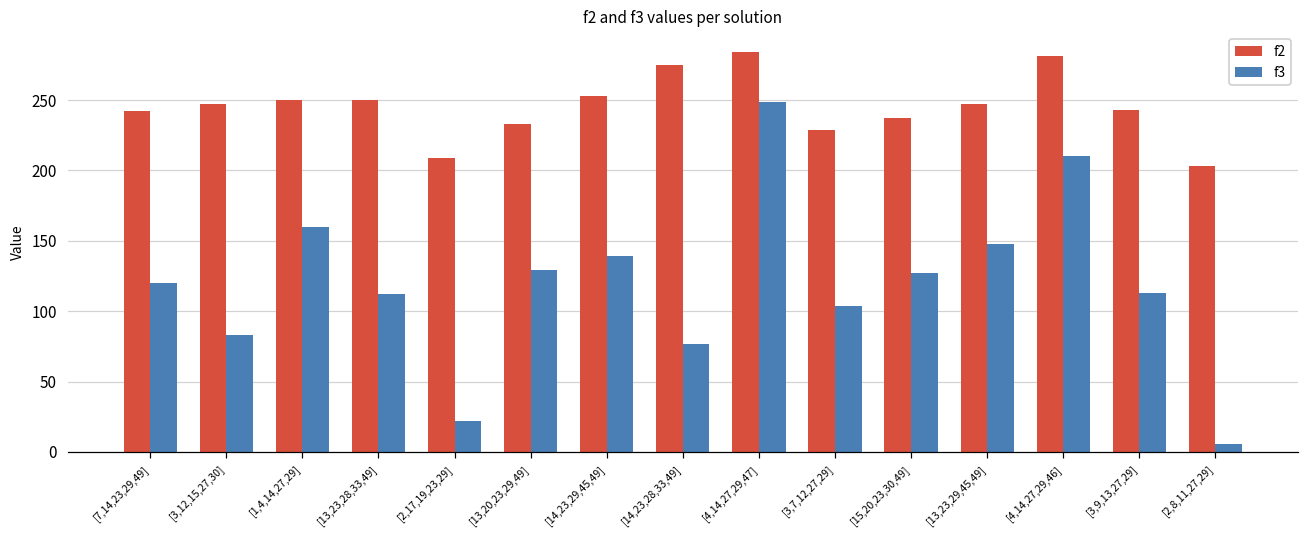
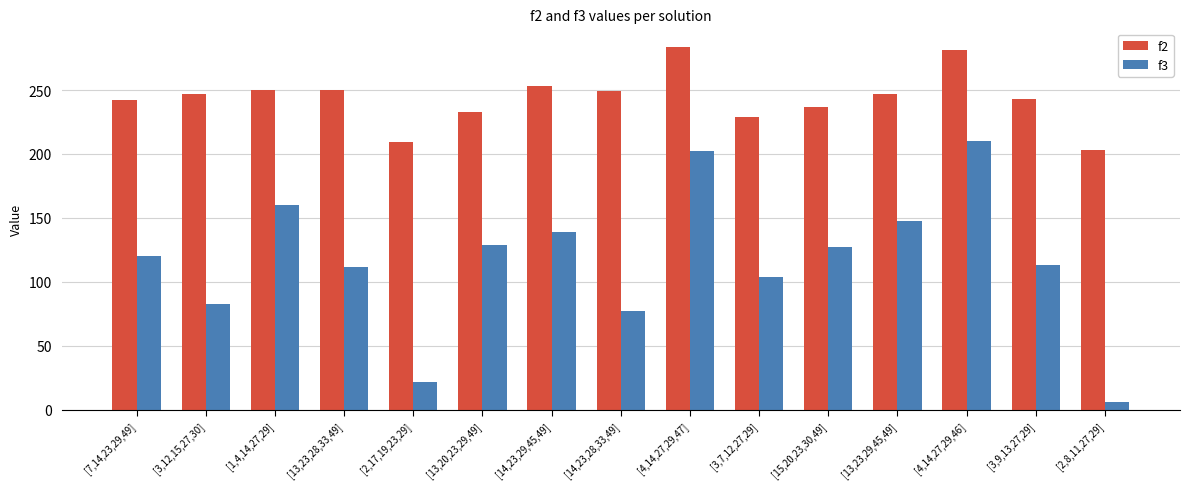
  {
    "f2": {
      "[7,14,23,29,49]": 242,
      "[3,12,15,27,30]": 247,
      "[1,4,14,27,29]": 250,
      "[13,23,28,33,49]": 250,
      "[2,17,19,23,29]": 209,
      "[13,20,23,29,49]": 233,
      "[14,23,29,45,49]": 253,
-     "[14,23,28,33,49]": 275,
+     "[14,23,28,33,49]": 249,
      "[4,14,27,29,47]": 284,
      "[3,7,12,27,29]": 229,
      "[15,20,23,30,49]": 237,
      "[13,23,29,45,49]": 247,
      "[4,14,27,29,46]": 281,
      "[3,9,13,27,29]": 243,
      "[2,8,11,27,29]": 203
    },
    "f3": {
      "[7,14,23,29,49]": 120,
      "[3,12,15,27,30]": 83,
      "[1,4,14,27,29]": 160,
      "[13,23,28,33,49]": 112,
      "[2,17,19,23,29]": 22,
      "[13,20,23,29,49]": 129,
      "[14,23,29,45,49]": 139,
      "[14,23,28,33,49]": 77,
-     "[4,14,27,29,47]": 249,
+     "[4,14,27,29,47]": 202,
      "[3,7,12,27,29]": 104,
      "[15,20,23,30,49]": 127,
      "[13,23,29,45,49]": 148,
      "[4,14,27,29,46]": 210,
      "[3,9,13,27,29]": 113,
      "[2,8,11,27,29]": 6
    }
  }
